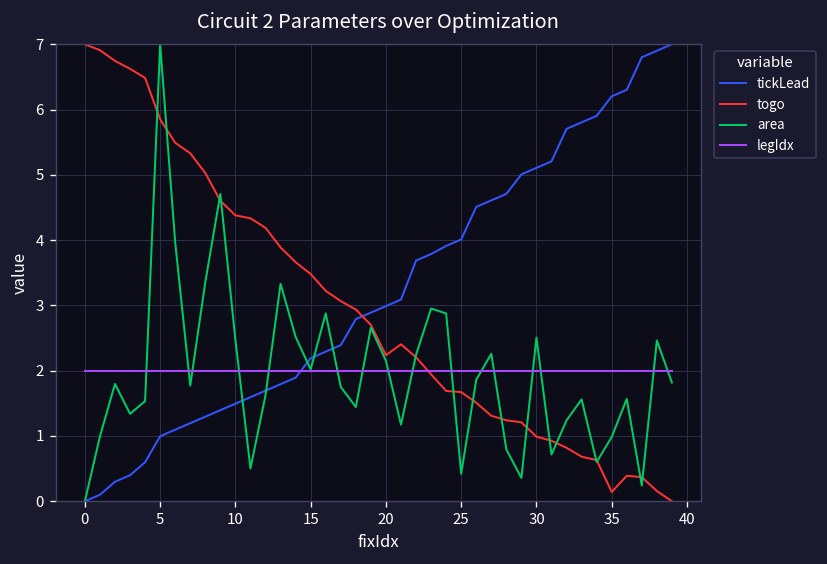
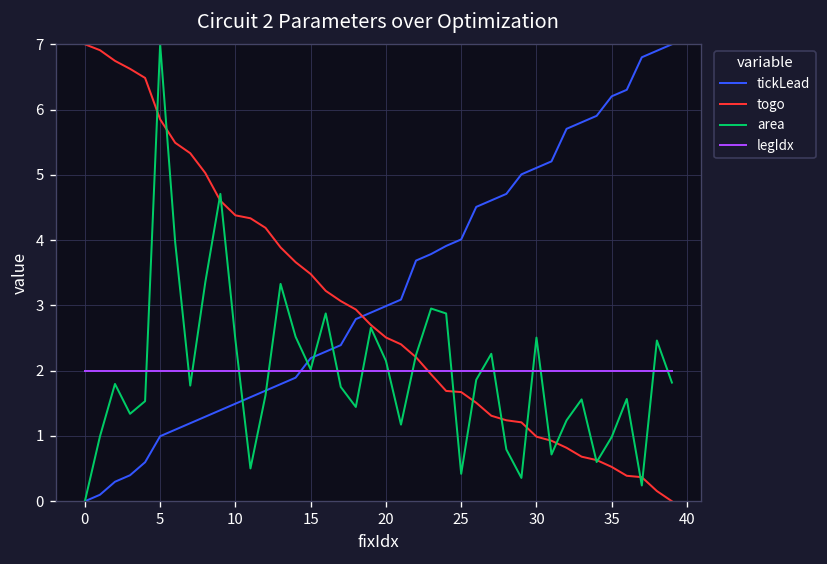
  {
    "tickLead": {
      "5": 1.0,
      "10": 1.5,
      "15": 2.2,
      "20": 3.0,
      "25": 4.0,
      "30": 5.1,
      "35": 6.2
    },
    "togo": {
      "0": 7.0,
      "5": 5.9,
      "10": 4.4,
      "15": 3.5,
-     "20": 2.2,
+     "20": 2.5,
      "25": 1.7,
      "30": 1.0,
-     "35": 0.1
+     "35": 0.5
    },
    "area": {
      "5": 7.0,
      "10": 2.5,
      "20": 2.2,
      "25": 0.4,
      "30": 2.5,
      "35": 1.0
    },
    "legIdx": {
      "0": 2.0,
      "5": 2.0,
      "10": 2.0,
      "20": 2.0,
      "25": 2.0,
      "30": 2.0,
      "35": 2.0
    }
  }
